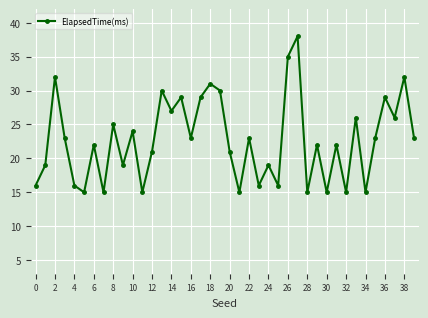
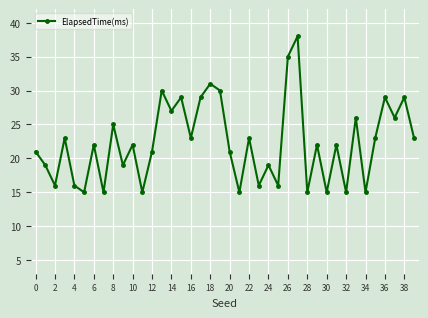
  {
-   "0": 16,
-   "2": 32,
+   "0": 21,
+   "2": 16,
    "4": 16,
    "6": 22,
    "8": 25,
-   "10": 24,
+   "10": 22,
    "12": 21,
    "14": 27,
    "16": 23,
    "18": 31,
    "20": 21,
    "22": 23,
    "24": 19,
    "26": 35,
    "28": 15,
    "30": 15,
    "32": 15,
    "34": 15,
    "36": 29,
-   "38": 32
+   "38": 29
  }
